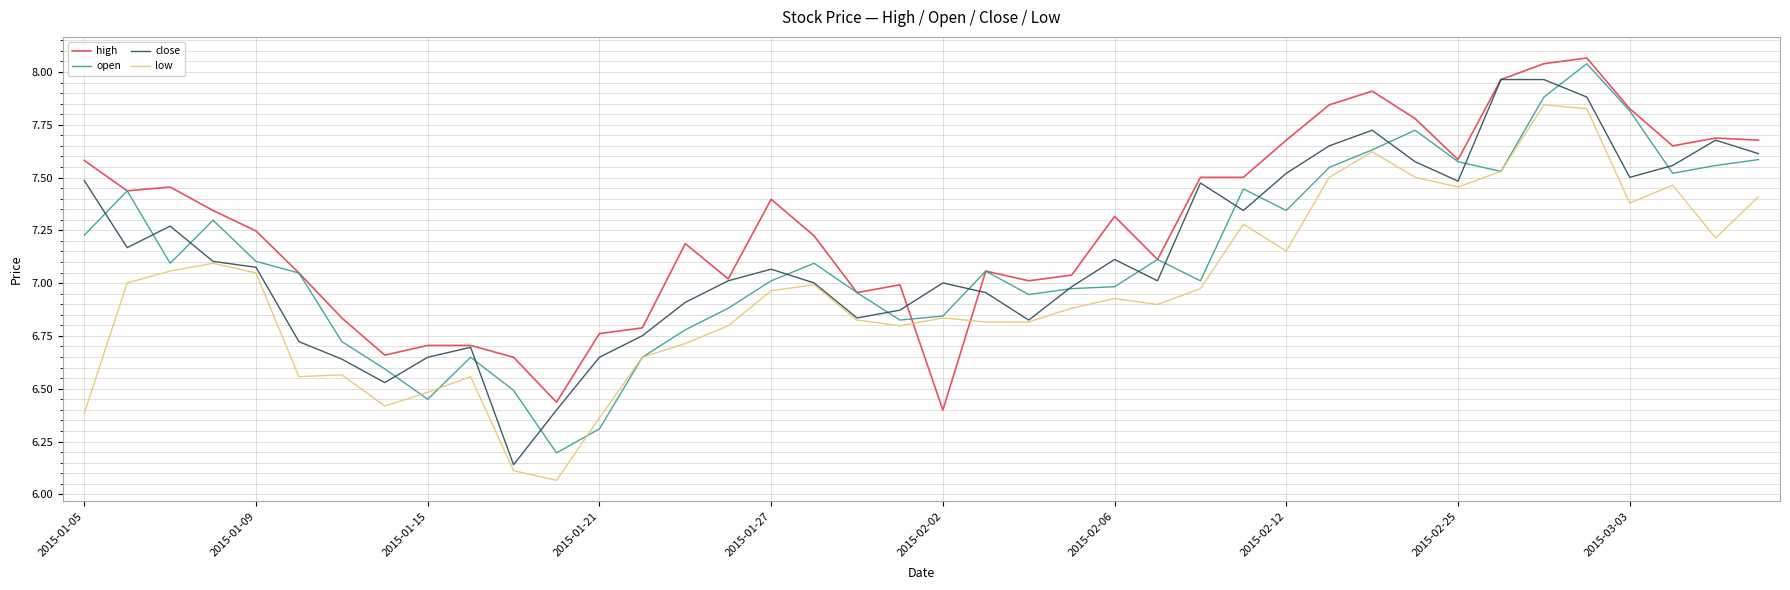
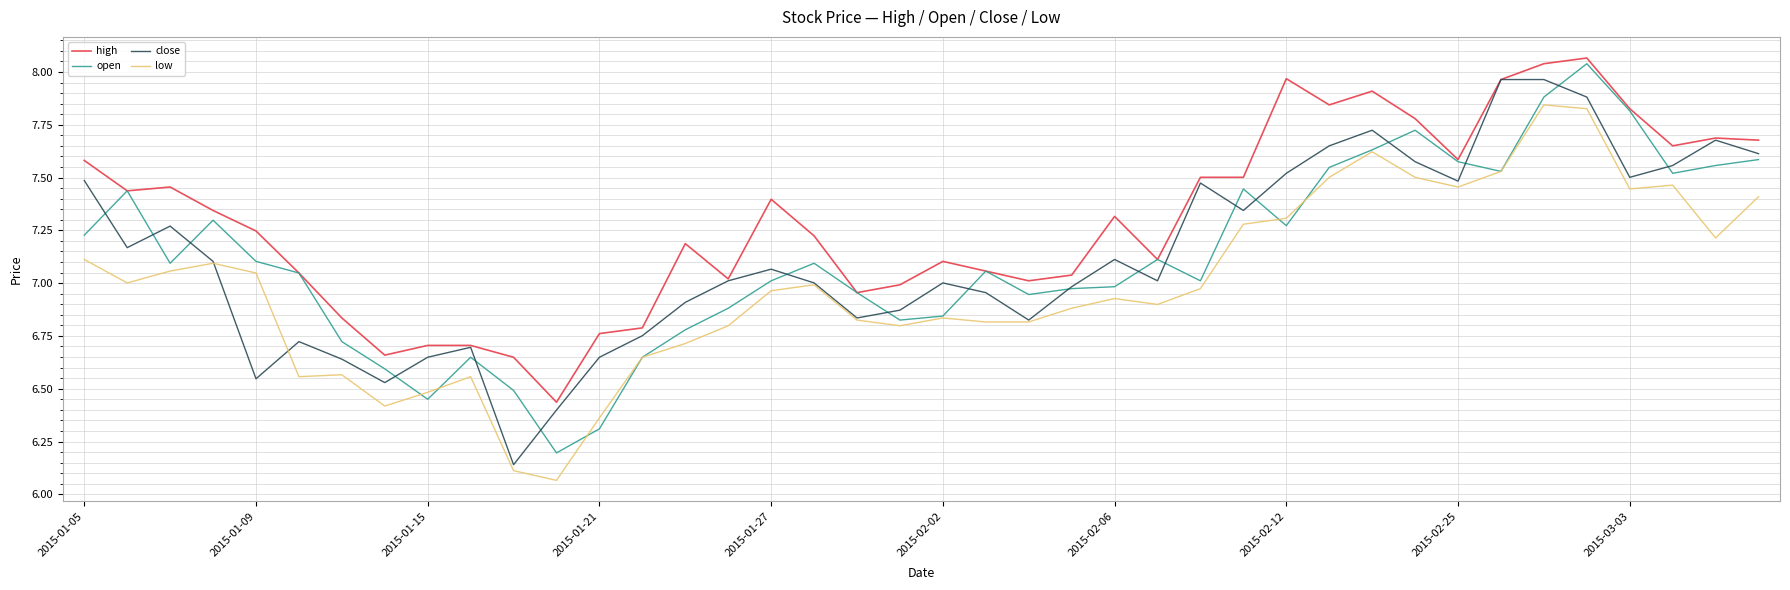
  {
    "high": {
      "2015-01-05": 7.58,
      "2015-01-09": 7.25,
      "2015-01-15": 6.71,
      "2015-01-21": 6.76,
      "2015-01-27": 7.40,
-     "2015-02-02": 6.40,
+     "2015-02-02": 7.10,
      "2015-02-06": 7.32,
-     "2015-02-12": 7.68
+     "2015-02-12": 7.97
    },
    "open": {
      "2015-01-05": 7.23,
      "2015-01-09": 7.10,
      "2015-01-15": 6.45,
      "2015-01-21": 6.31,
      "2015-01-27": 7.01,
      "2015-02-06": 6.98,
-     "2015-02-12": 7.34
+     "2015-02-12": 7.27
    },
    "close": {
      "2015-01-05": 7.49,
-     "2015-01-09": 7.08,
+     "2015-01-09": 6.55,
      "2015-01-15": 6.65,
      "2015-01-21": 6.65,
      "2015-01-27": 7.07,
      "2015-02-02": 7.00,
      "2015-02-06": 7.11,
      "2015-02-12": 7.52,
      "2015-02-25": 7.48,
      "2015-03-03": 7.50
    },
    "low": {
-     "2015-01-05": 6.38,
+     "2015-01-05": 7.11,
      "2015-01-09": 7.05,
      "2015-01-15": 6.48,
      "2015-01-21": 6.36,
      "2015-01-27": 6.96,
      "2015-02-06": 6.93,
-     "2015-02-12": 7.15,
+     "2015-02-12": 7.31,
      "2015-02-25": 7.46,
-     "2015-03-03": 7.38
+     "2015-03-03": 7.45
    }
  }
